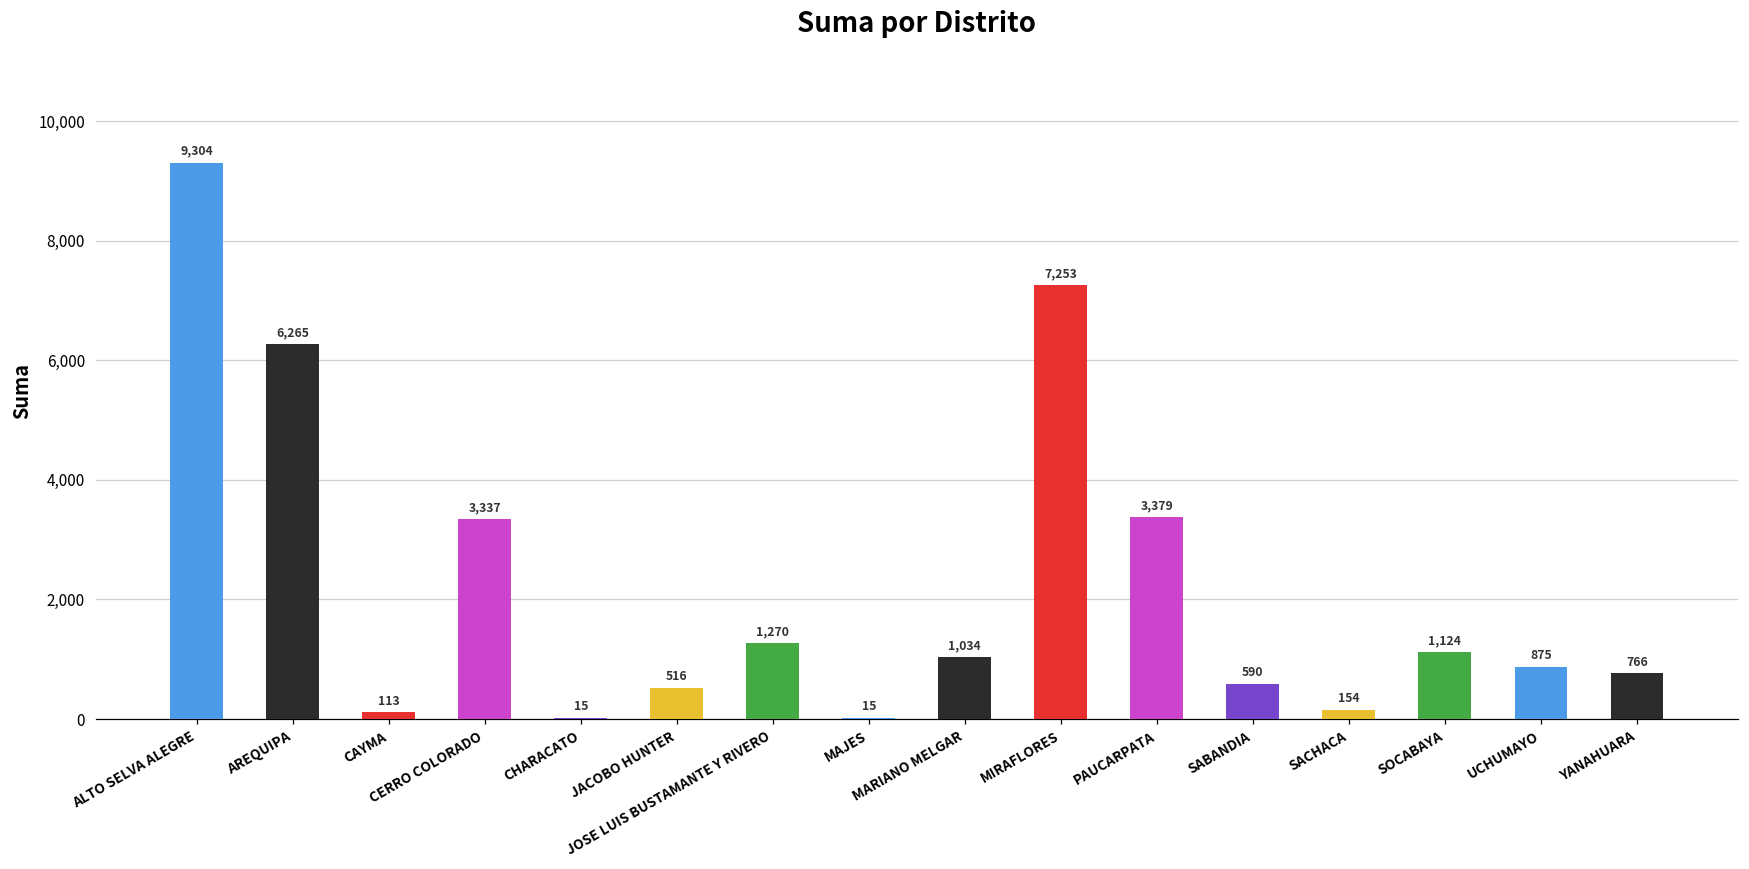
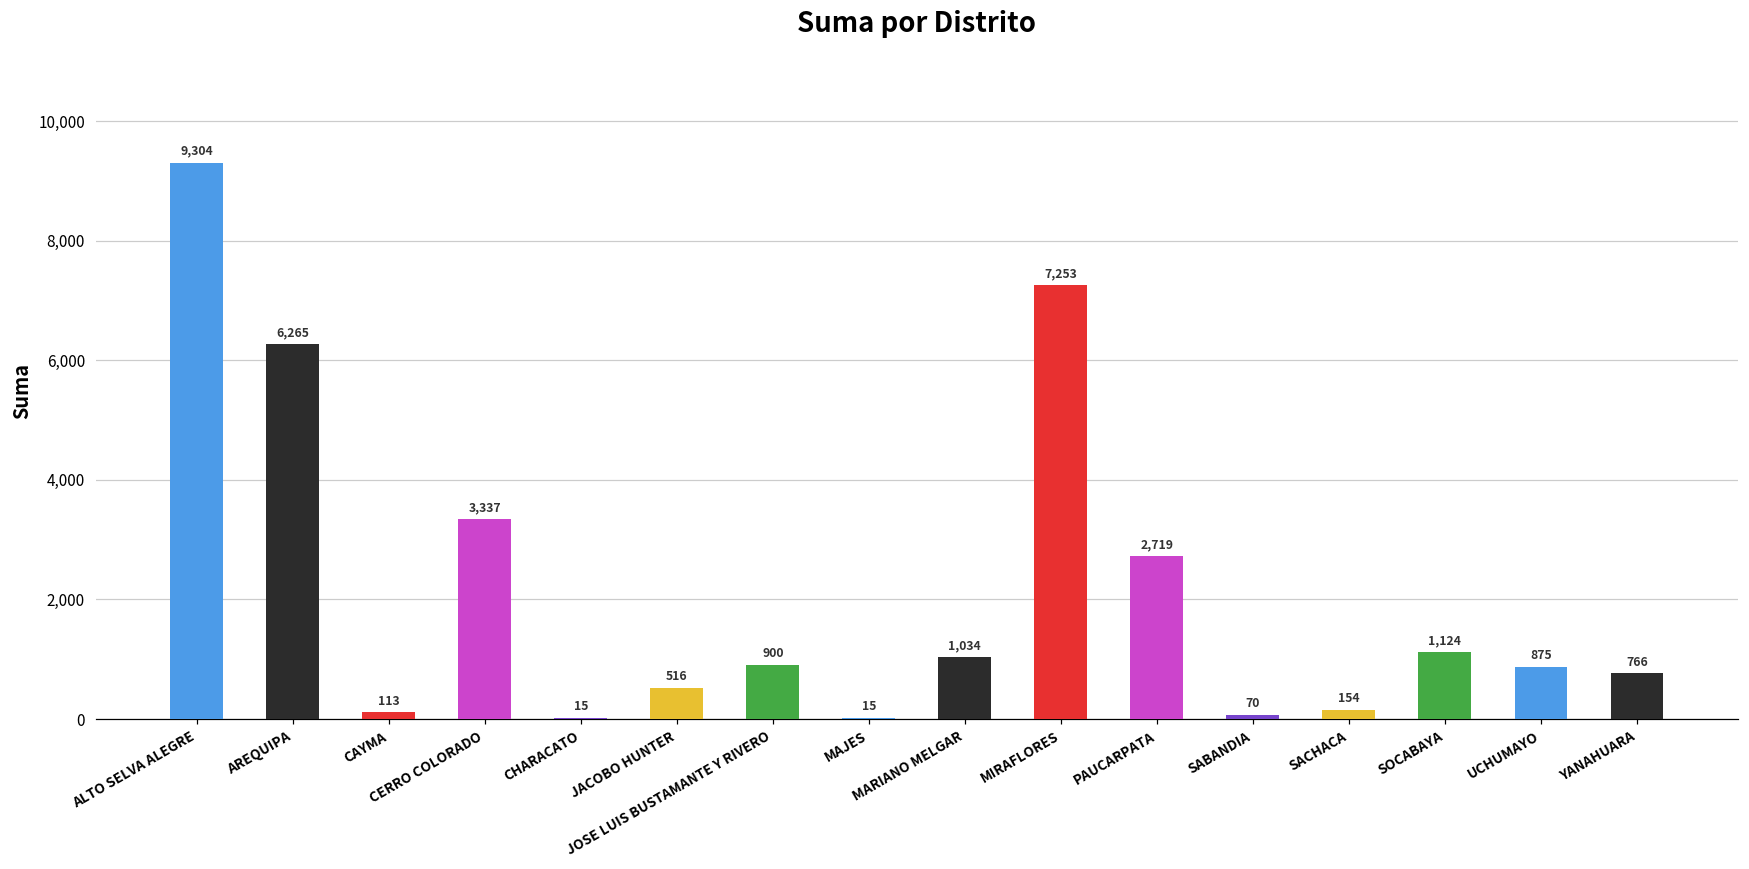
  {
    "ALTO SELVA ALEGRE": "9,304",
    "AREQUIPA": "6,265",
    "CAYMA": "113",
    "CERRO COLORADO": "3,337",
    "CHARACATO": "15",
    "JACOBO HUNTER": "516",
-   "JOSE LUIS BUSTAMANTE Y RIVERO": "1,270",
+   "JOSE LUIS BUSTAMANTE Y RIVERO": "900",
    "MAJES": "15",
    "MARIANO MELGAR": "1,034",
    "MIRAFLORES": "7,253",
-   "PAUCARPATA": "3,379",
-   "SABANDIA": "590",
+   "PAUCARPATA": "2,719",
+   "SABANDIA": "70",
    "SACHACA": "154",
    "SOCABAYA": "1,124",
    "UCHUMAYO": "875",
    "YANAHUARA": "766"
  }
